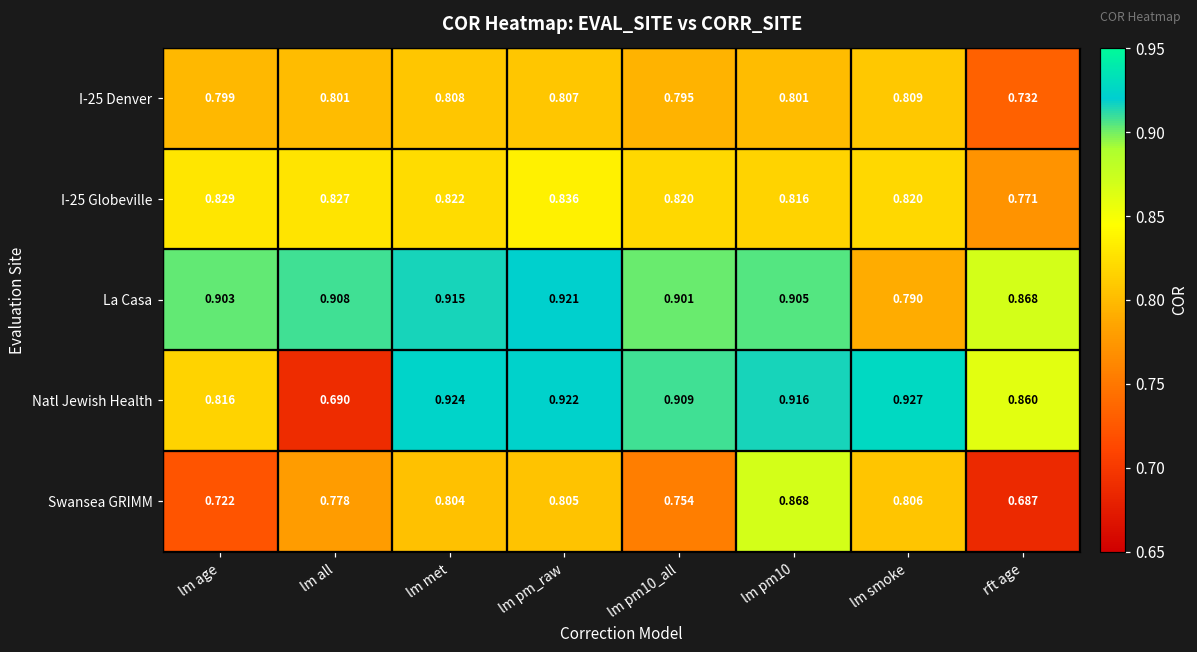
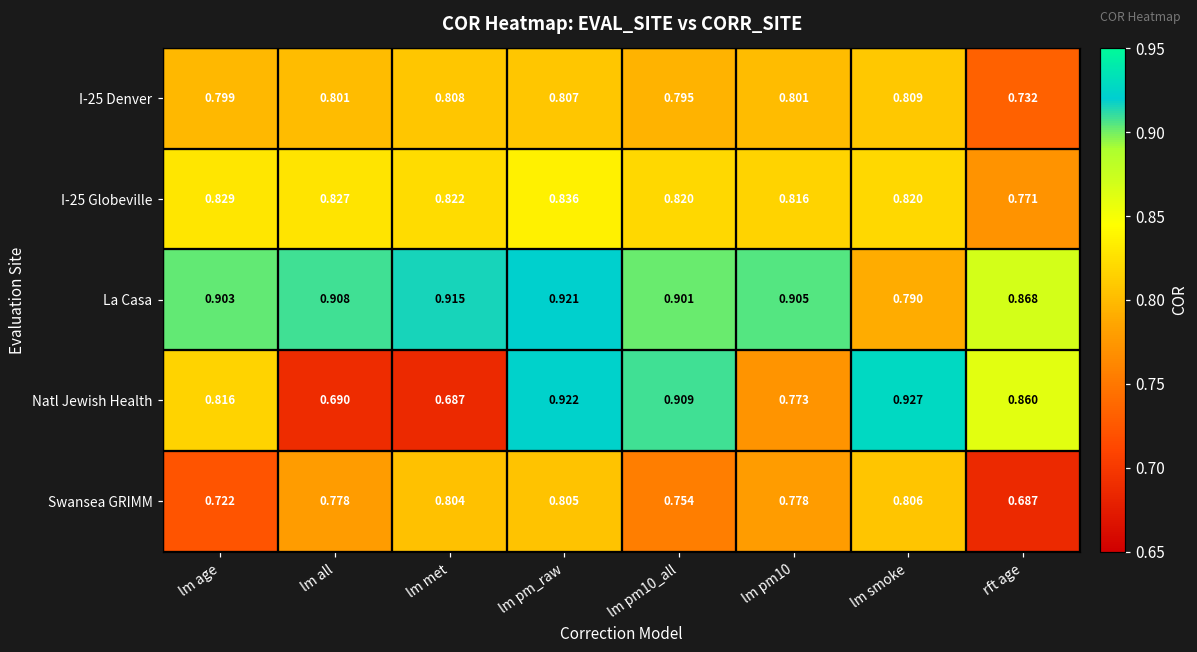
  {
    "I-25 Denver": {
      "lm age": 0.799,
      "lm all": 0.801,
      "lm met": 0.808,
      "lm pm_raw": 0.807,
      "lm pm10_all": 0.795,
      "lm pm10": 0.801,
      "lm smoke": 0.809,
      "rft age": 0.732
    },
    "I-25 Globeville": {
      "lm age": 0.829,
      "lm all": 0.827,
      "lm met": 0.822,
      "lm pm_raw": 0.836,
      "lm pm10_all": 0.820,
      "lm pm10": 0.816,
      "lm smoke": 0.820,
      "rft age": 0.771
    },
    "La Casa": {
      "lm age": 0.903,
      "lm all": 0.908,
      "lm met": 0.915,
      "lm pm_raw": 0.921,
      "lm pm10_all": 0.901,
      "lm pm10": 0.905,
      "lm smoke": 0.790,
      "rft age": 0.868
    },
    "Natl Jewish Health": {
      "lm age": 0.816,
      "lm all": 0.690,
-     "lm met": 0.924,
+     "lm met": 0.687,
      "lm pm_raw": 0.922,
      "lm pm10_all": 0.909,
-     "lm pm10": 0.916,
+     "lm pm10": 0.773,
      "lm smoke": 0.927,
      "rft age": 0.860
    },
    "Swansea GRIMM": {
      "lm age": 0.722,
      "lm all": 0.778,
      "lm met": 0.804,
      "lm pm_raw": 0.805,
      "lm pm10_all": 0.754,
-     "lm pm10": 0.868,
+     "lm pm10": 0.778,
      "lm smoke": 0.806,
      "rft age": 0.687
    }
  }
